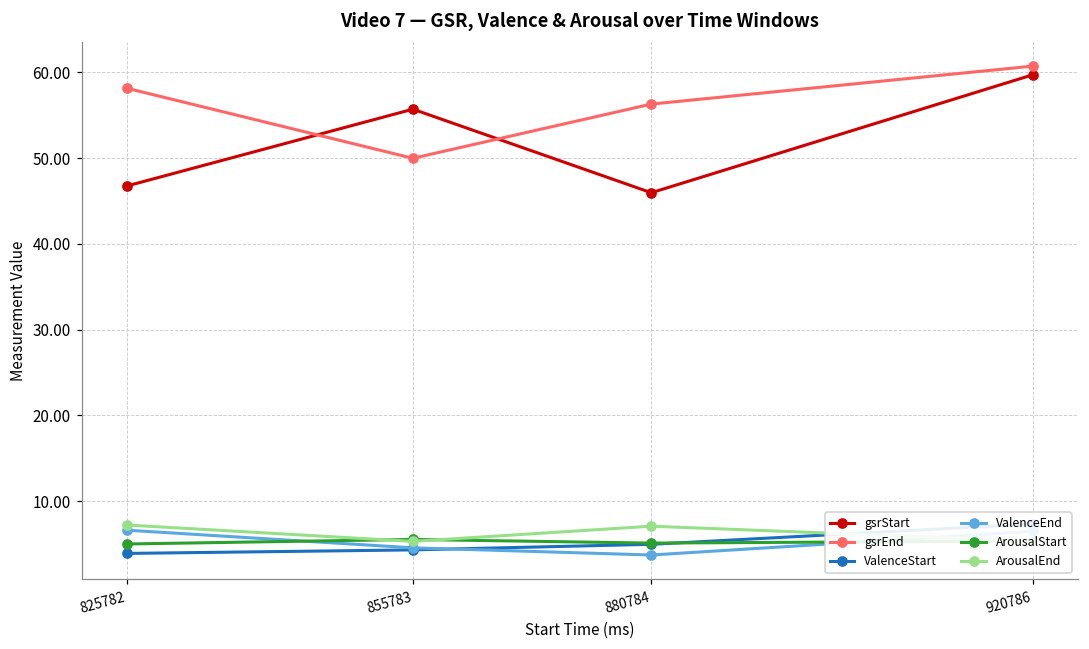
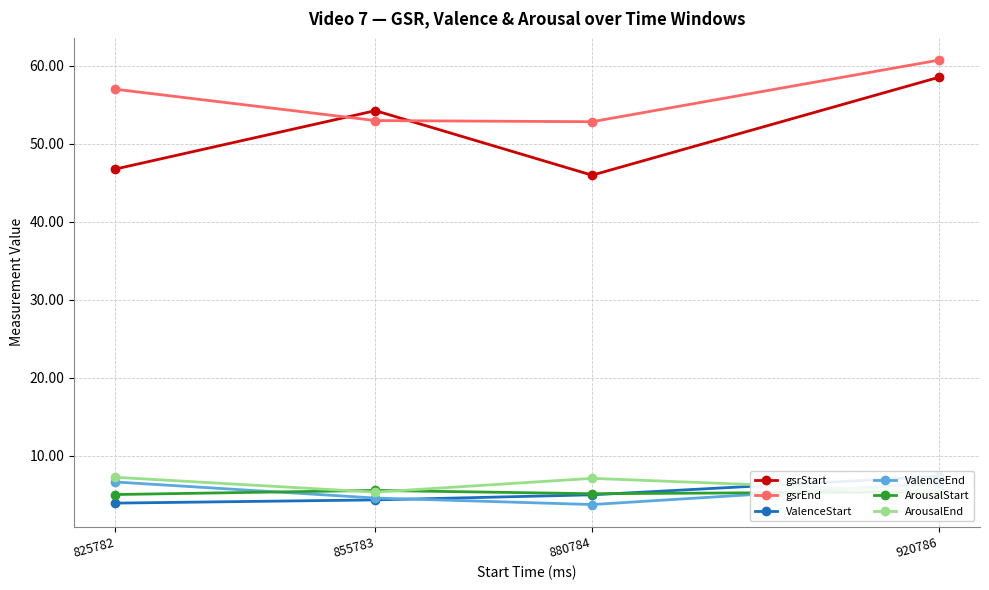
  {
    "gsrStart": {
      "825782": 47,
-     "855783": 56,
+     "855783": 54,
      "880784": 46,
-     "920786": 60
+     "920786": 59
    },
    "gsrEnd": {
-     "825782": 58,
-     "855783": 50,
-     "880784": 56,
+     "825782": 57,
+     "855783": 53,
+     "880784": 53,
      "920786": 61
    },
    "ValenceStart": {
      "825782": 4
    },
    "ValenceEnd": {
      "825782": 7,
      "880784": 4
    },
    "ArousalStart": {
      "825782": 5
    },
    "ArousalEnd": {
      "825782": 7,
      "880784": 7
    }
  }
